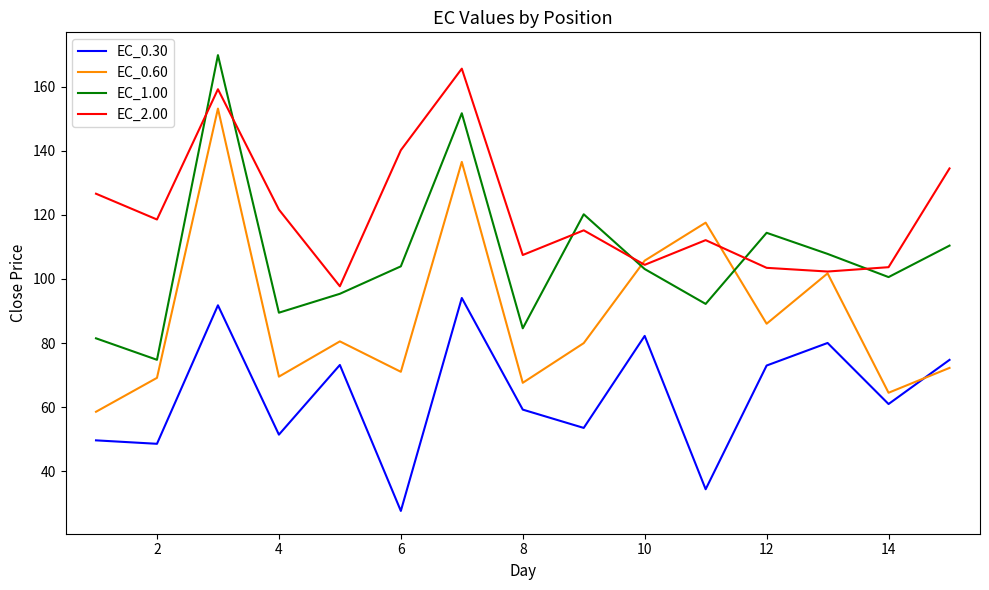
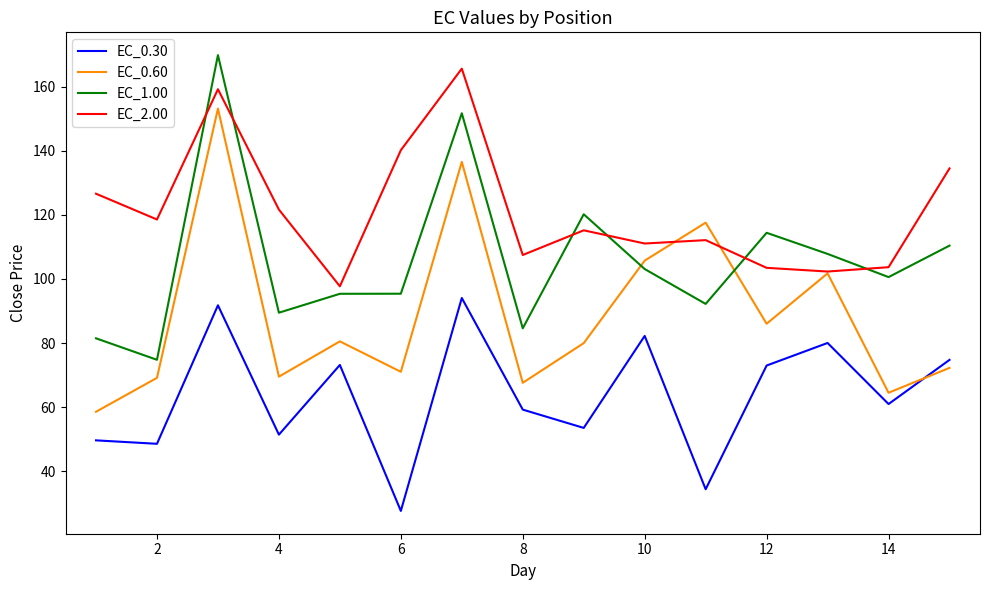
  {
    "EC_0.30": {
      "2": 49,
      "4": 51,
      "6": 28,
      "8": 59,
      "10": 82,
      "12": 73,
      "14": 61
    },
    "EC_0.60": {
      "2": 69,
      "4": 70,
      "6": 71,
      "8": 68,
      "10": 106,
      "12": 86,
      "14": 64
    },
    "EC_1.00": {
      "2": 75,
      "4": 89,
-     "6": 104,
+     "6": 95,
      "8": 85,
      "10": 103,
      "12": 114,
      "14": 101
    },
    "EC_2.00": {
      "2": 119,
      "4": 122,
      "6": 140,
      "8": 107,
-     "10": 104,
+     "10": 111,
      "12": 103,
      "14": 104
    }
  }
